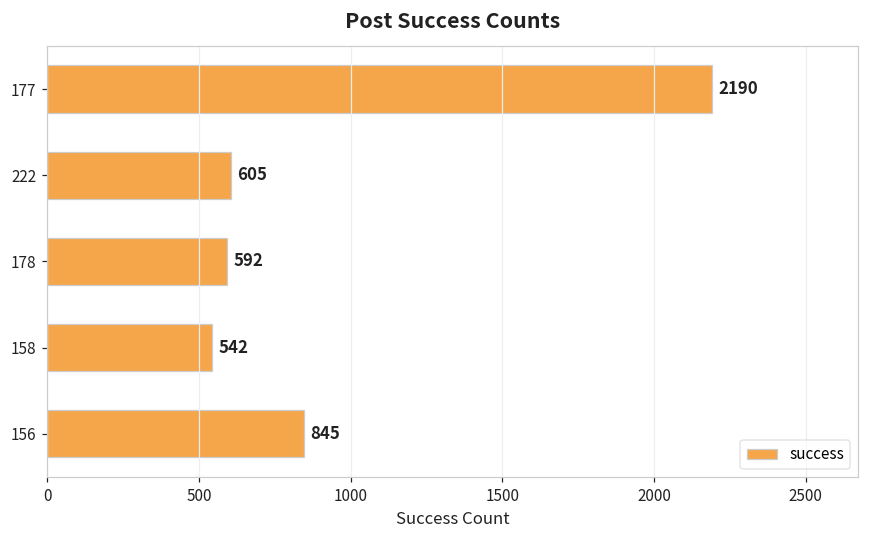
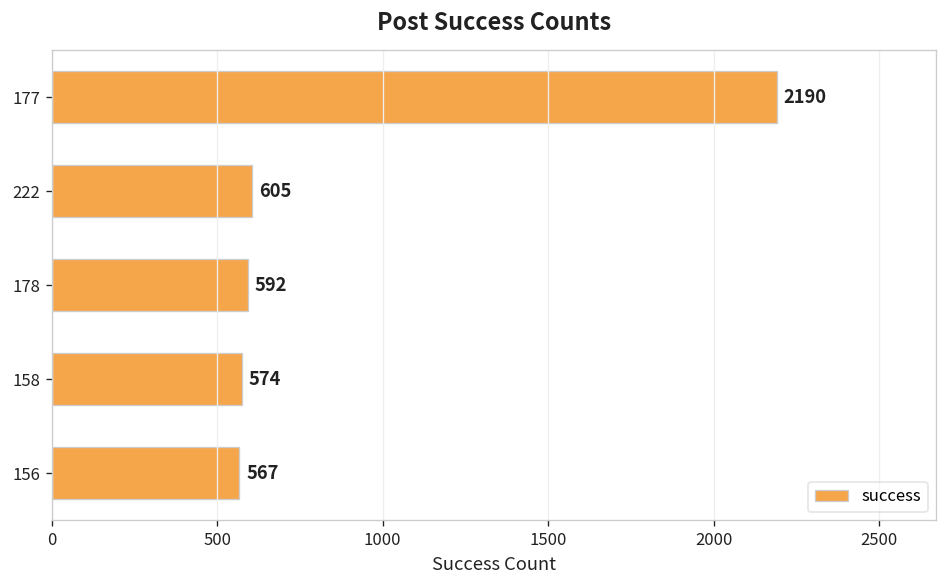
  {
    "177": 2190,
    "222": 605,
    "178": 592,
-   "158": 542,
-   "156": 845
+   "158": 574,
+   "156": 567
  }
